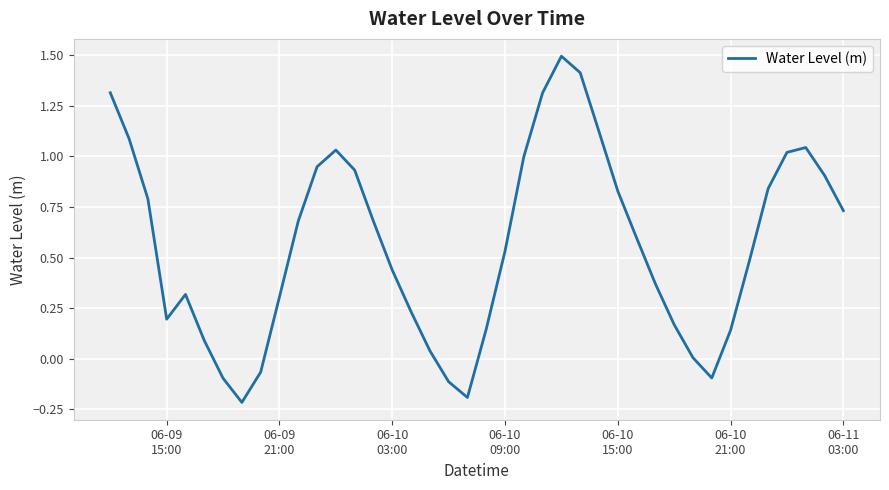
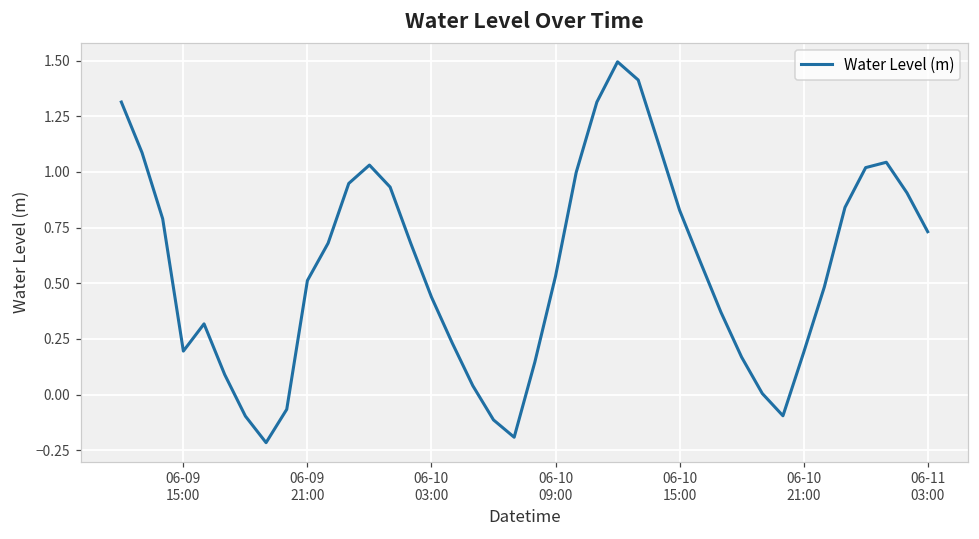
  {
    "06-09 15:00": 0.20,
-   "06-09 21:00": 0.31,
+   "06-09 21:00": 0.51,
    "06-10 03:00": 0.44,
    "06-10 09:00": 0.53,
    "06-10 15:00": 0.83,
-   "06-10 21:00": 0.14,
+   "06-10 21:00": 0.19,
    "06-11 03:00": 0.73
  }
